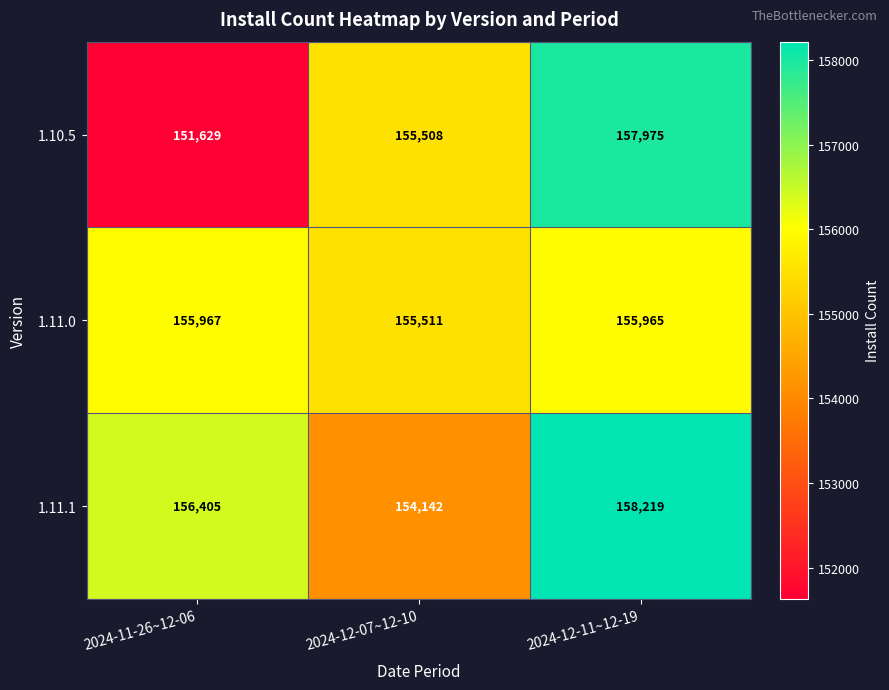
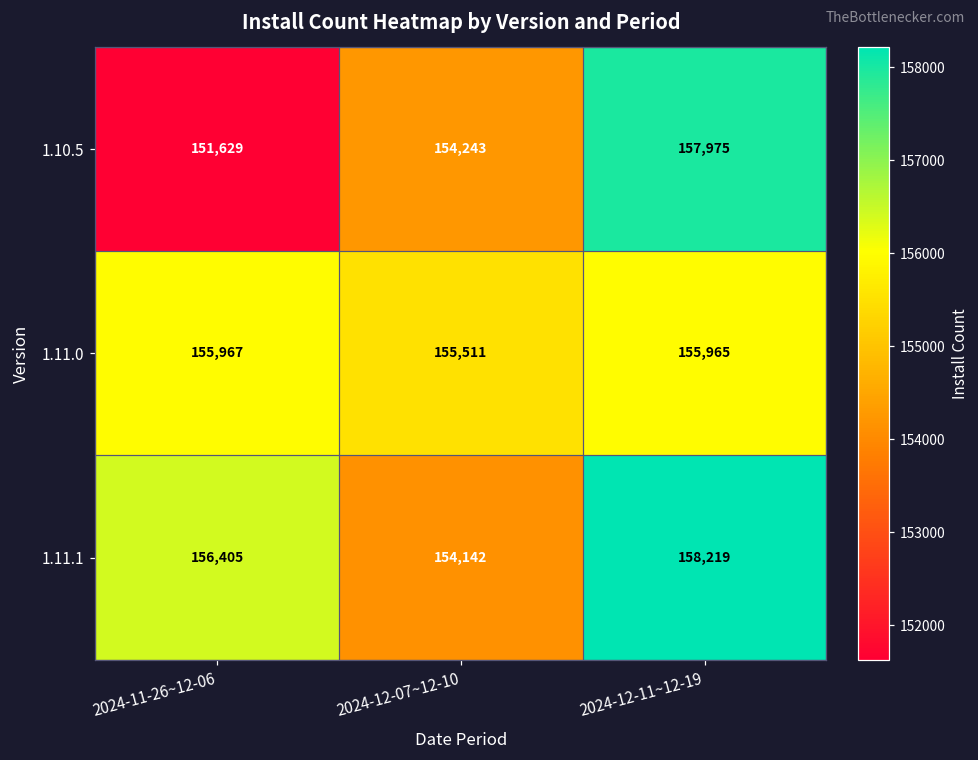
  {
    "1.10.5": {
      "2024-11-26~12-06": "151,629",
-     "2024-12-07~12-10": "155,508",
+     "2024-12-07~12-10": "154,243",
      "2024-12-11~12-19": "157,975"
    },
    "1.11.0": {
      "2024-11-26~12-06": "155,967",
      "2024-12-07~12-10": "155,511",
      "2024-12-11~12-19": "155,965"
    },
    "1.11.1": {
      "2024-11-26~12-06": "156,405",
      "2024-12-07~12-10": "154,142",
      "2024-12-11~12-19": "158,219"
    }
  }
